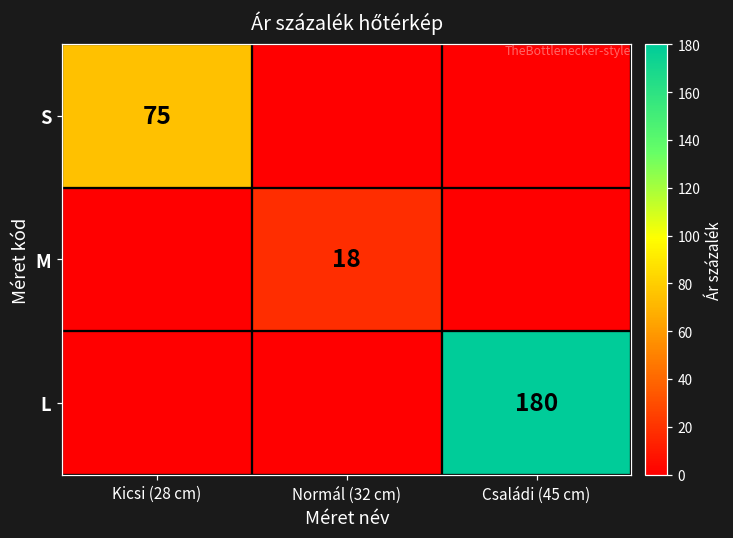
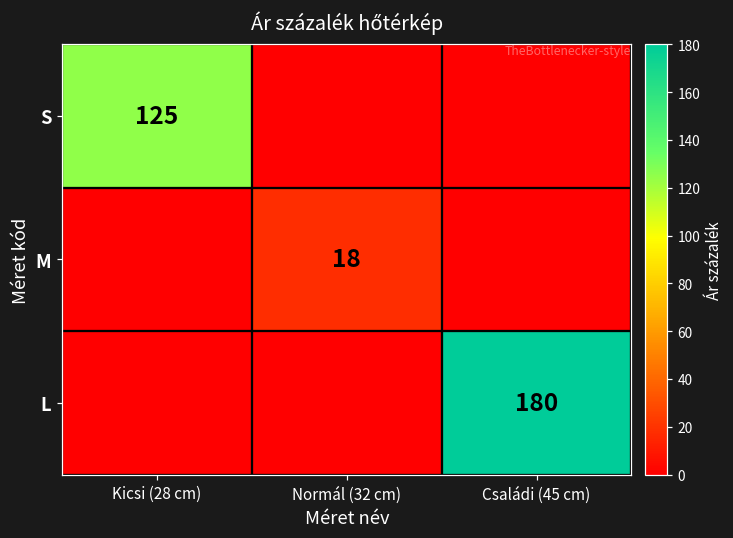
  {
    "S": {
-     "Kicsi (28 cm)": 75
+     "Kicsi (28 cm)": 125
    },
    "M": {
      "Normál (32 cm)": 18
    },
    "L": {
      "Családi (45 cm)": 180
    }
  }
